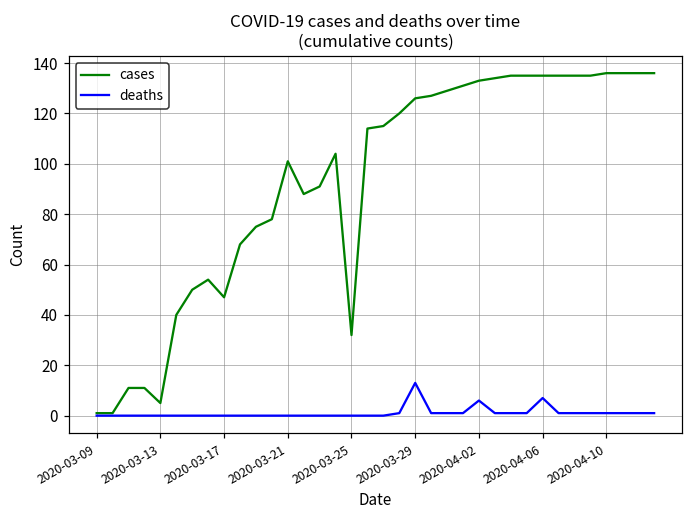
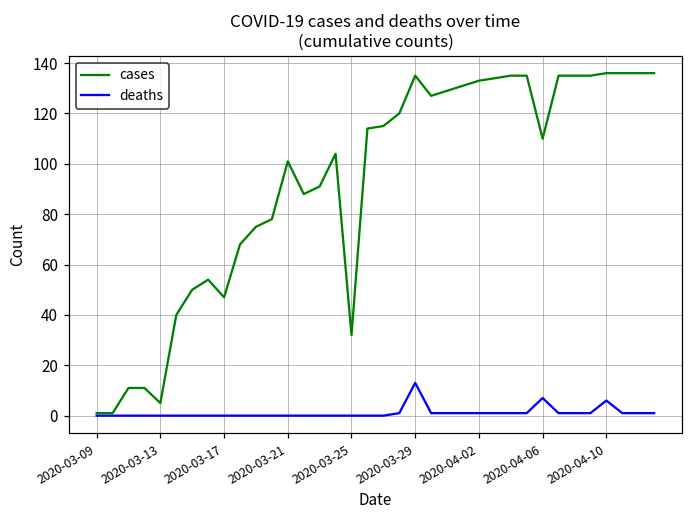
  {
    "cases": {
      "2020-03-13": 5,
      "2020-03-17": 47,
      "2020-03-21": 101,
      "2020-03-25": 32,
-     "2020-03-29": 126,
+     "2020-03-29": 135,
      "2020-04-02": 133,
-     "2020-04-06": 135,
+     "2020-04-06": 110,
      "2020-04-10": 136
    },
    "deaths": {
      "2020-03-13": 0,
      "2020-03-17": 0,
      "2020-03-21": 0,
      "2020-03-25": 0,
      "2020-03-29": 13,
-     "2020-04-02": 6,
+     "2020-04-02": 1,
      "2020-04-06": 7,
-     "2020-04-10": 1
+     "2020-04-10": 6
    }
  }
